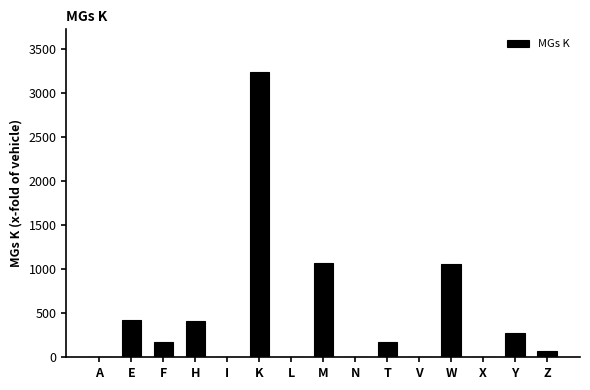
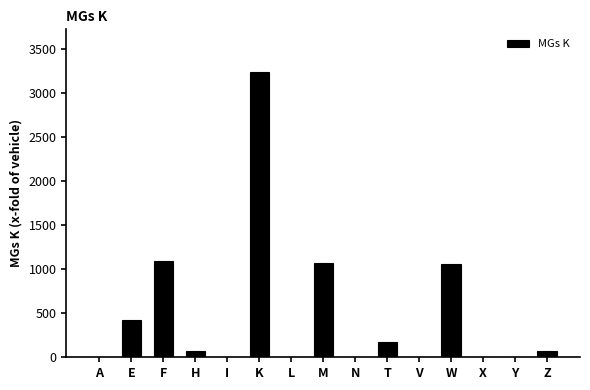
  {
    "A": 0,
    "E": 400,
-   "F": 200,
-   "H": 400,
+   "F": 1100,
+   "H": 100,
    "I": 0,
    "K": 3200,
    "L": 0,
    "M": 1100,
    "N": 0,
    "T": 200,
    "V": 0,
    "W": 1100,
    "X": 0,
-   "Y": 300,
+   "Y": 0,
    "Z": 100
  }
